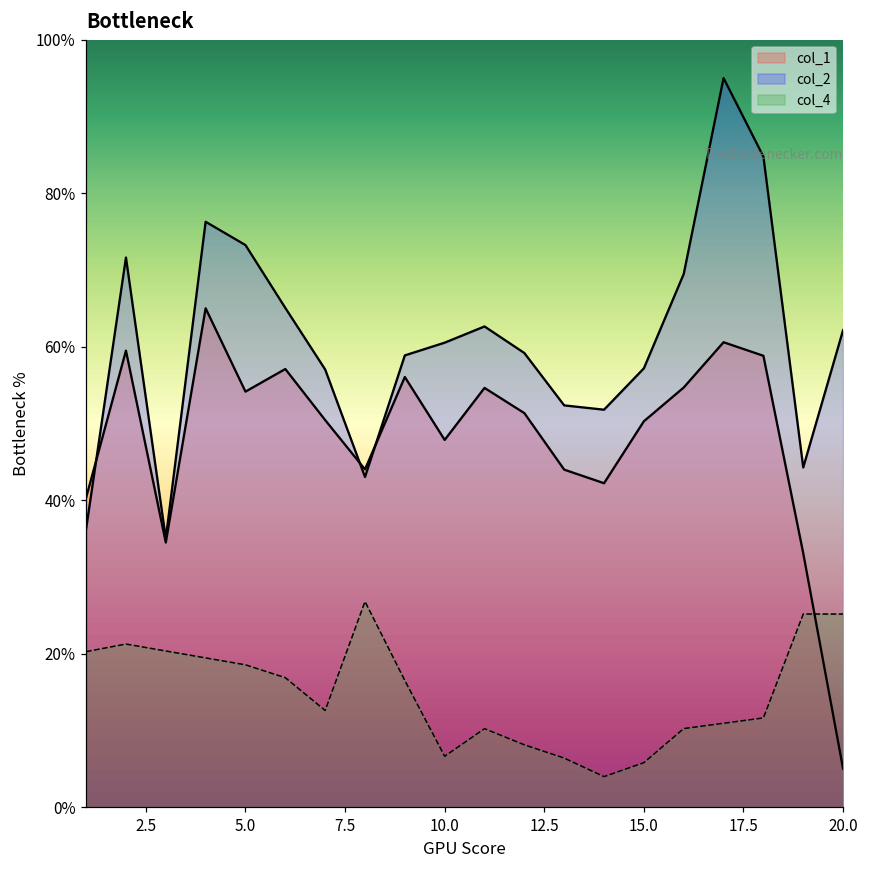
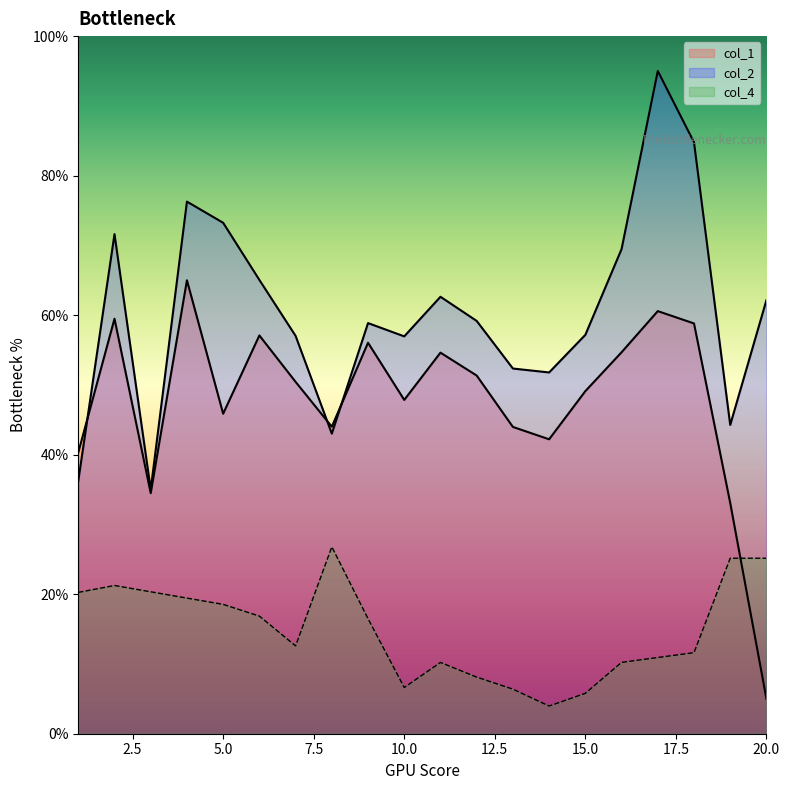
  {
    "col_1": {
-     "5.0": "54%",
+     "5.0": "46%",
      "10.0": "48%",
-     "15.0": "50%",
+     "15.0": "49%",
      "20.0": "5%"
    },
    "col_2": {
      "5.0": "73%",
-     "10.0": "61%",
+     "10.0": "57%",
      "15.0": "57%",
      "20.0": "62%"
    },
    "col_4": {
      "5.0": "19%",
      "10.0": "7%",
      "15.0": "6%",
      "20.0": "25%"
    }
  }
